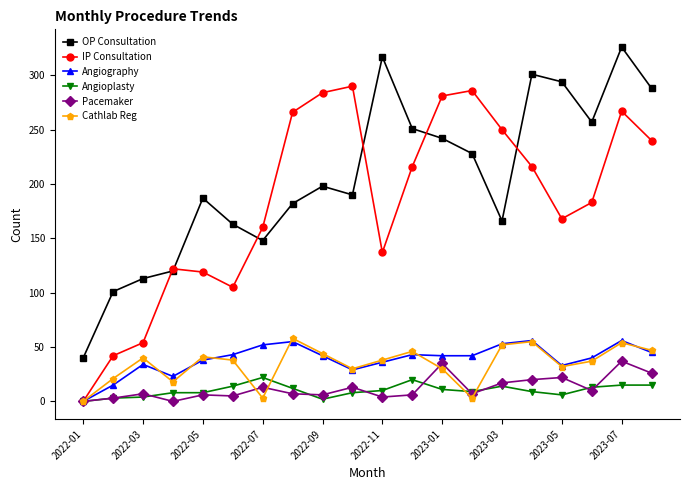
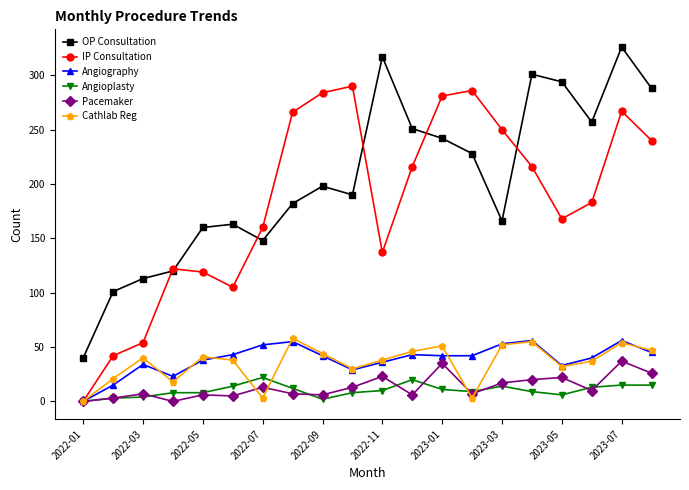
  {
    "OP Consultation": {
      "2022-01": 40,
      "2022-03": 113,
-     "2022-05": 187,
+     "2022-05": 160,
      "2022-07": 148,
      "2022-09": 198,
      "2022-11": 317,
      "2023-01": 242,
      "2023-03": 166,
      "2023-05": 294,
      "2023-07": 326
    },
    "IP Consultation": {
      "2022-03": 54,
      "2022-05": 119,
      "2022-07": 160,
      "2022-09": 284,
      "2022-11": 137,
      "2023-01": 281,
      "2023-03": 250,
      "2023-05": 168,
      "2023-07": 267
    },
    "Angiography": {
      "2022-03": 34,
      "2022-05": 38,
      "2022-07": 52,
      "2023-01": 42
    },
    "Angioplasty": {
      "2022-03": 4,
      "2022-07": 22,
      "2022-09": 2,
      "2022-11": 10,
      "2023-01": 11,
      "2023-03": 14,
      "2023-05": 6,
      "2023-07": 15
    },
    "Pacemaker": {
      "2022-03": 7,
      "2022-07": 13,
      "2022-09": 6,
-     "2022-11": 4,
+     "2022-11": 23,
      "2023-01": 35,
      "2023-03": 17,
      "2023-05": 22,
      "2023-07": 37
    },
    "Cathlab Reg": {
      "2022-03": 40,
      "2022-05": 41,
      "2022-07": 3,
-     "2023-01": 30
+     "2023-01": 51
    }
  }
